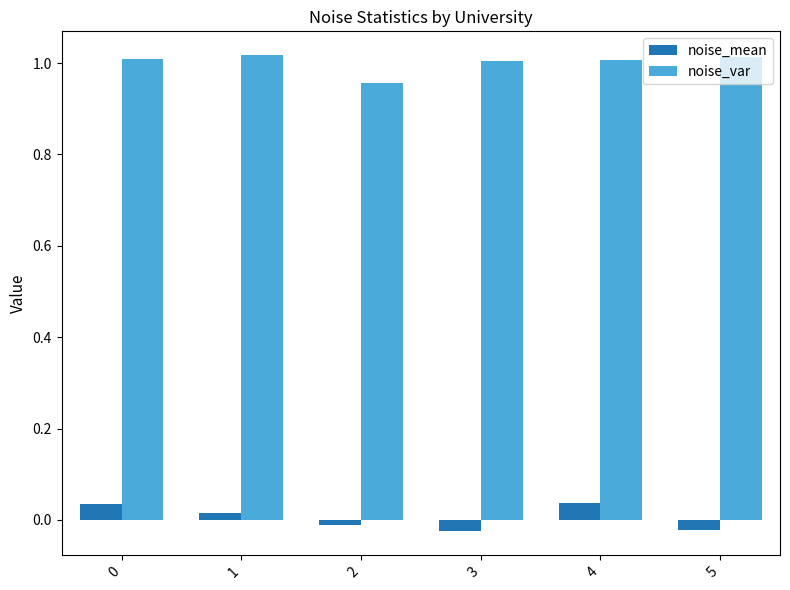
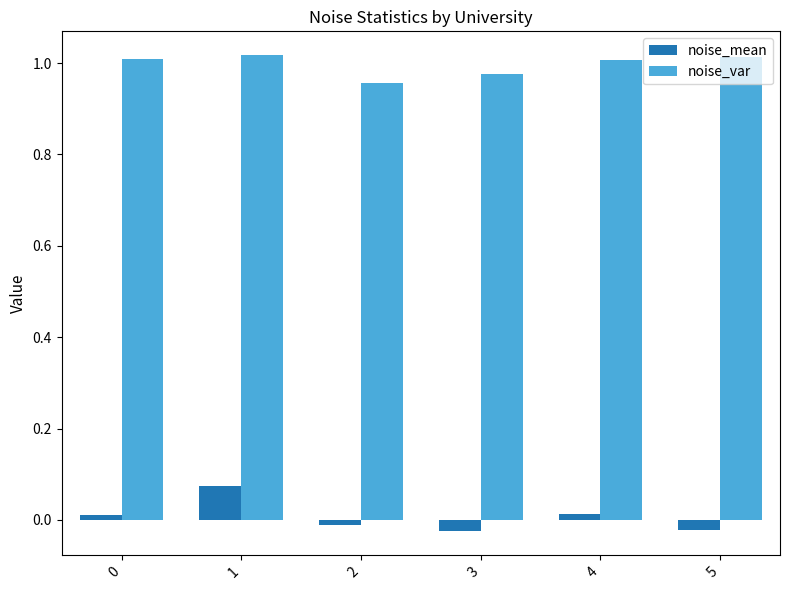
  {
    "noise_mean": {
-     "0": 0.03,
-     "1": 0.01,
+     "0": 0.01,
+     "1": 0.07,
      "2": -0.01,
      "3": -0.02,
-     "4": 0.04,
+     "4": 0.01,
      "5": -0.02
    },
    "noise_var": {
      "0": 1.01,
      "1": 1.02,
      "2": 0.96,
-     "3": 1.00,
+     "3": 0.98,
      "4": 1.01
    }
  }
